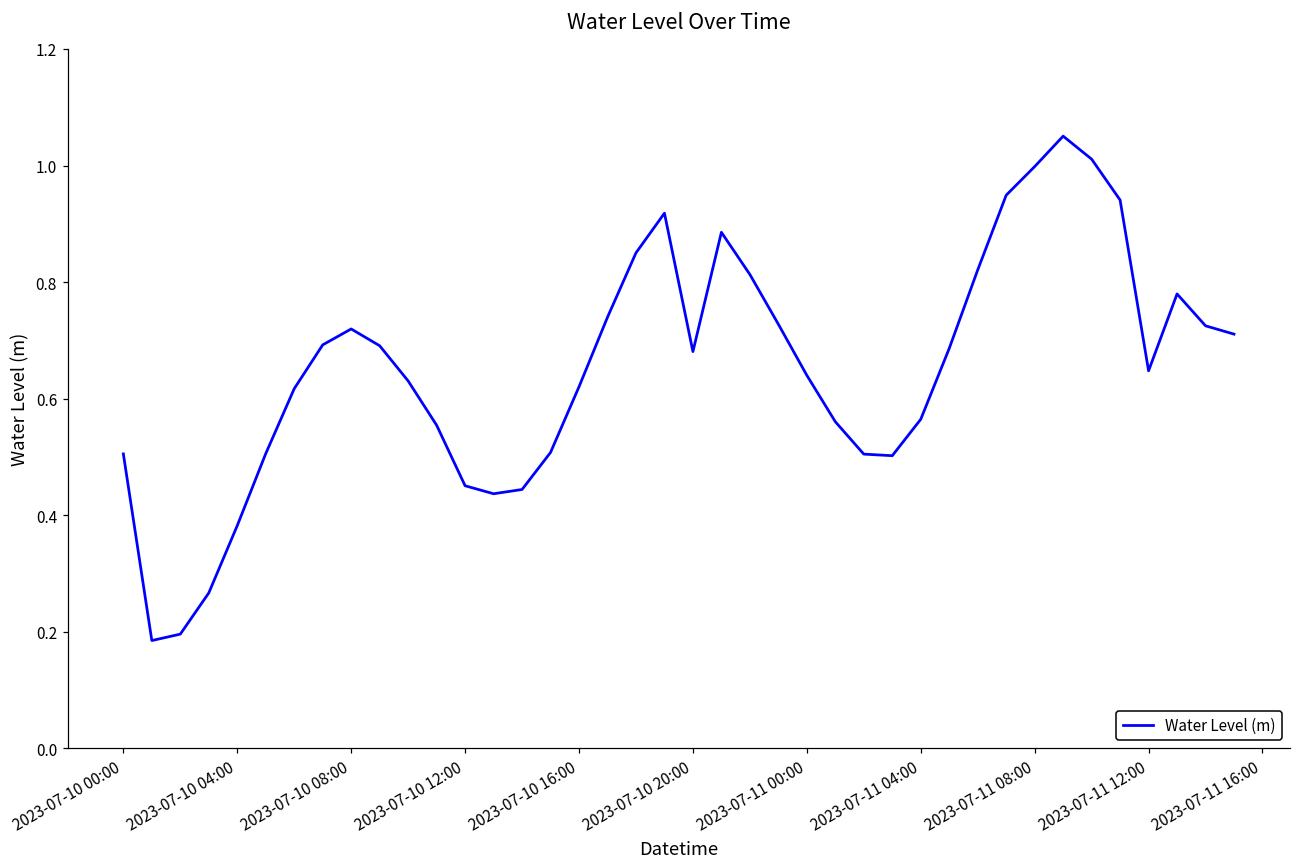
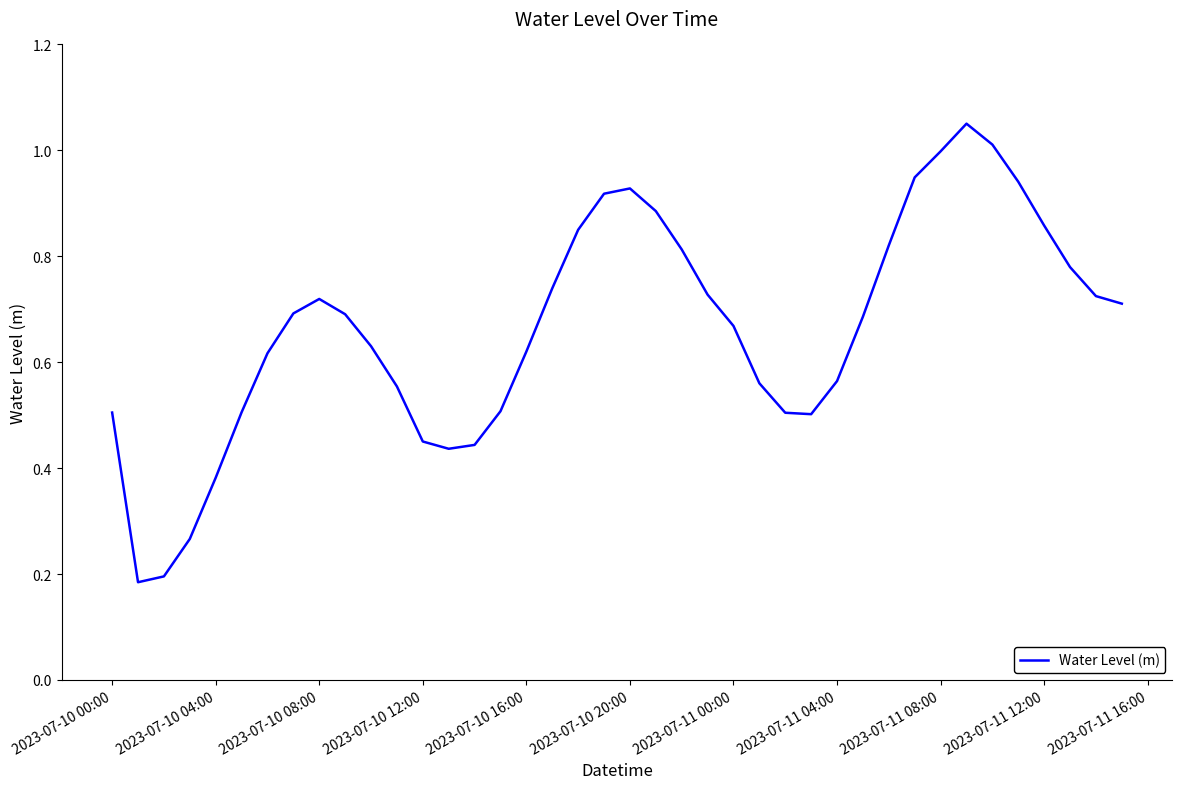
  {
    "2023-07-10 00:00": 0.50,
    "2023-07-10 04:00": 0.38,
    "2023-07-10 08:00": 0.72,
    "2023-07-10 12:00": 0.45,
    "2023-07-10 16:00": 0.62,
-   "2023-07-10 20:00": 0.68,
-   "2023-07-11 00:00": 0.64,
+   "2023-07-10 20:00": 0.93,
+   "2023-07-11 00:00": 0.67,
    "2023-07-11 04:00": 0.56,
    "2023-07-11 08:00": 1.00,
-   "2023-07-11 12:00": 0.65
+   "2023-07-11 12:00": 0.86
  }
